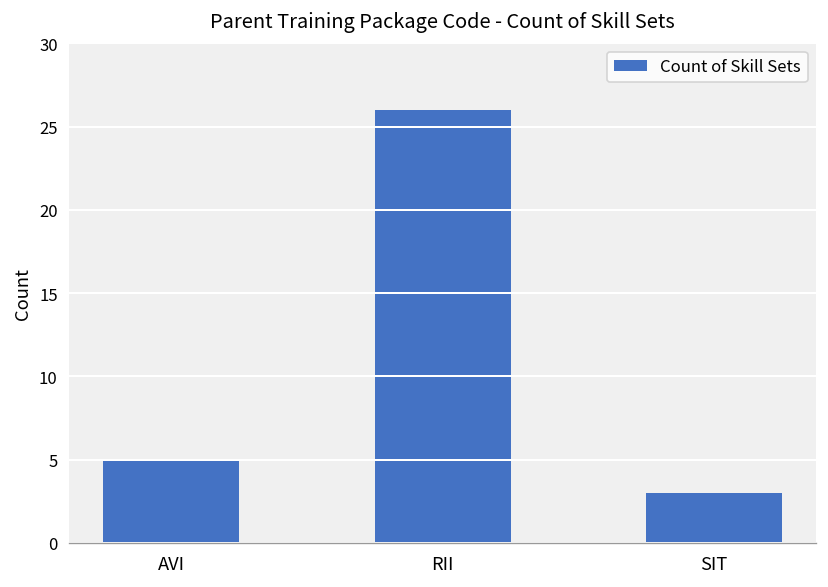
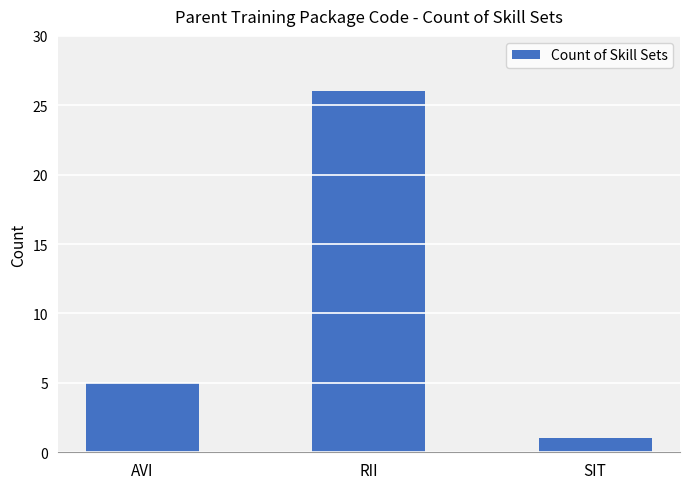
  {
    "AVI": 5,
    "RII": 26,
-   "SIT": 3
+   "SIT": 1
  }
